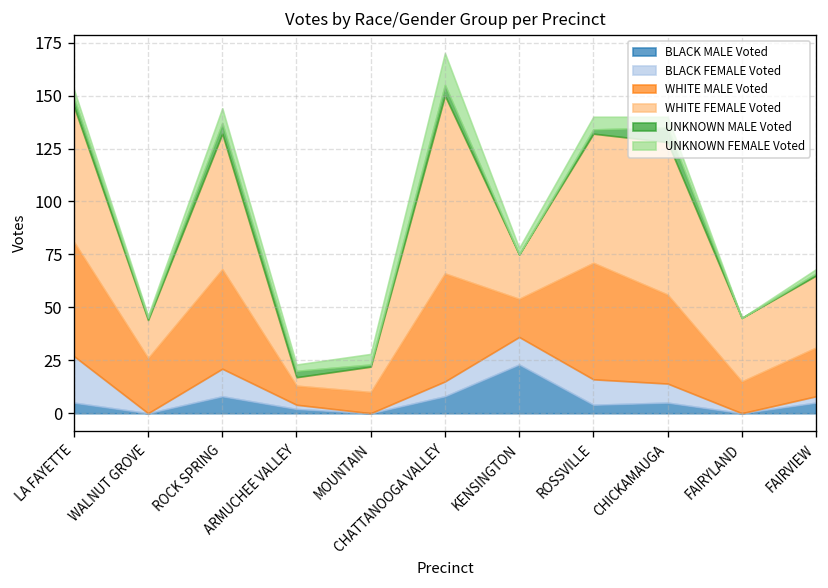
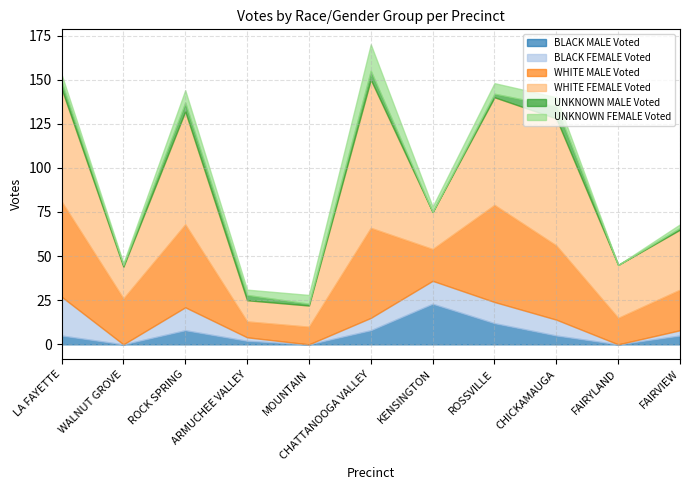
  {
    "BLACK MALE Voted": {
      "LA FAYETTE": 5,
      "ROCK SPRING": 8,
      "ARMUCHEE VALLEY": 2,
      "CHATTANOOGA VALLEY": 8,
      "KENSINGTON": 23,
-     "ROSSVILLE": 4,
+     "ROSSVILLE": 12,
      "CHICKAMAUGA": 5,
      "FAIRVIEW": 5
    },
    "BLACK FEMALE Voted": {
      "LA FAYETTE": 22,
      "ROCK SPRING": 13,
      "ARMUCHEE VALLEY": 2,
      "CHATTANOOGA VALLEY": 7,
      "KENSINGTON": 13,
      "ROSSVILLE": 12,
      "CHICKAMAUGA": 9,
      "FAIRVIEW": 3
    },
    "WHITE MALE Voted": {
      "LA FAYETTE": 54,
      "WALNUT GROVE": 26,
      "ROCK SPRING": 47,
      "ARMUCHEE VALLEY": 9,
      "MOUNTAIN": 10,
      "CHATTANOOGA VALLEY": 51,
      "KENSINGTON": 18,
      "ROSSVILLE": 55,
      "CHICKAMAUGA": 42,
      "FAIRYLAND": 15,
      "FAIRVIEW": 23
    },
    "WHITE FEMALE Voted": {
      "LA FAYETTE": 64,
      "ROCK SPRING": 64,
-     "ARMUCHEE VALLEY": 4,
+     "ARMUCHEE VALLEY": 12,
      "CHATTANOOGA VALLEY": 84,
      "ROSSVILLE": 61
    },
    "UNKNOWN MALE Voted": {
      "LA FAYETTE": 4,
      "ROCK SPRING": 5,
      "ARMUCHEE VALLEY": 3,
      "CHATTANOOGA VALLEY": 5,
      "ROSSVILLE": 2
    },
    "UNKNOWN FEMALE Voted": {
      "LA FAYETTE": 4,
      "ROCK SPRING": 7,
      "ARMUCHEE VALLEY": 3,
      "MOUNTAIN": 5,
      "CHATTANOOGA VALLEY": 15,
      "KENSINGTON": 3,
      "ROSSVILLE": 6,
      "FAIRVIEW": 2
    }
  }
